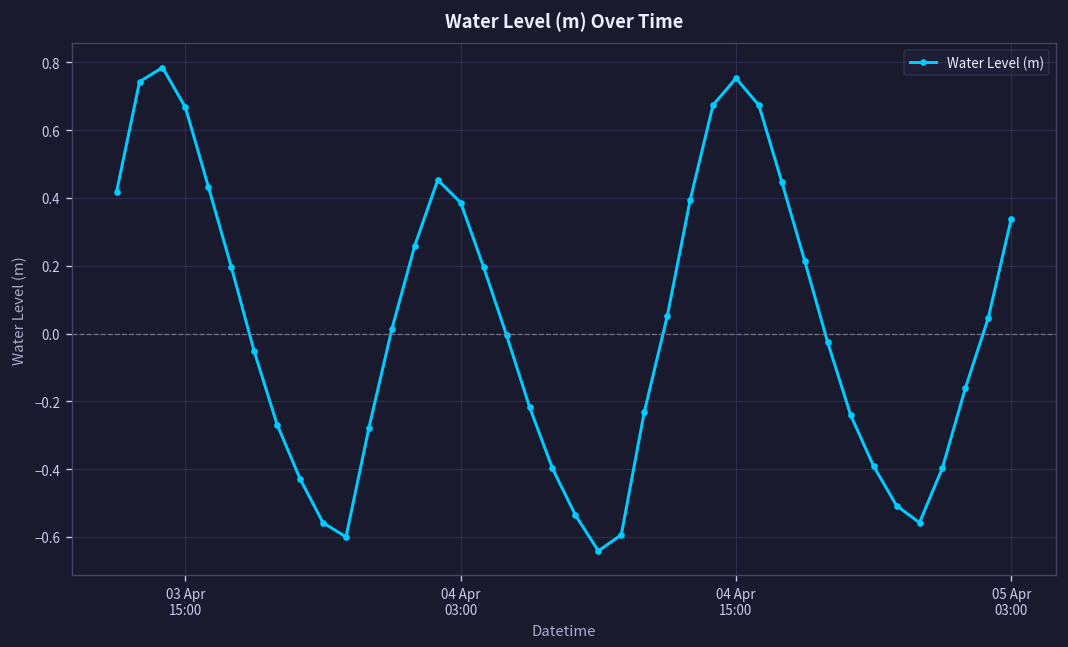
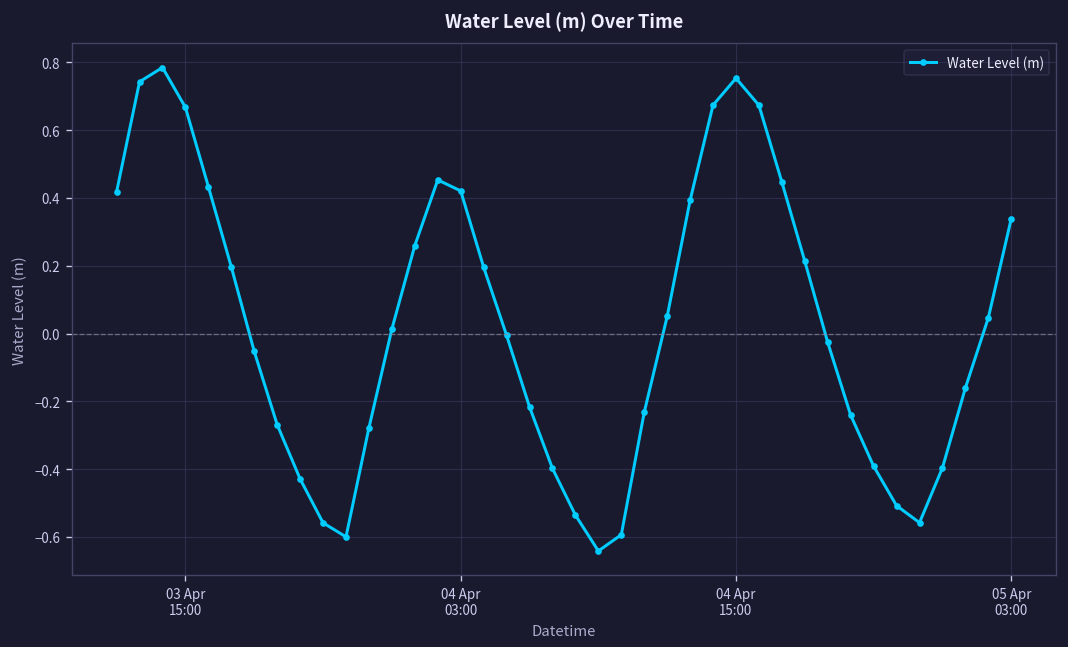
  {
    "03 Apr 15:00": 0.67,
-   "04 Apr 03:00": 0.39,
+   "04 Apr 03:00": 0.42,
    "04 Apr 15:00": 0.75,
    "05 Apr 03:00": 0.34
  }
